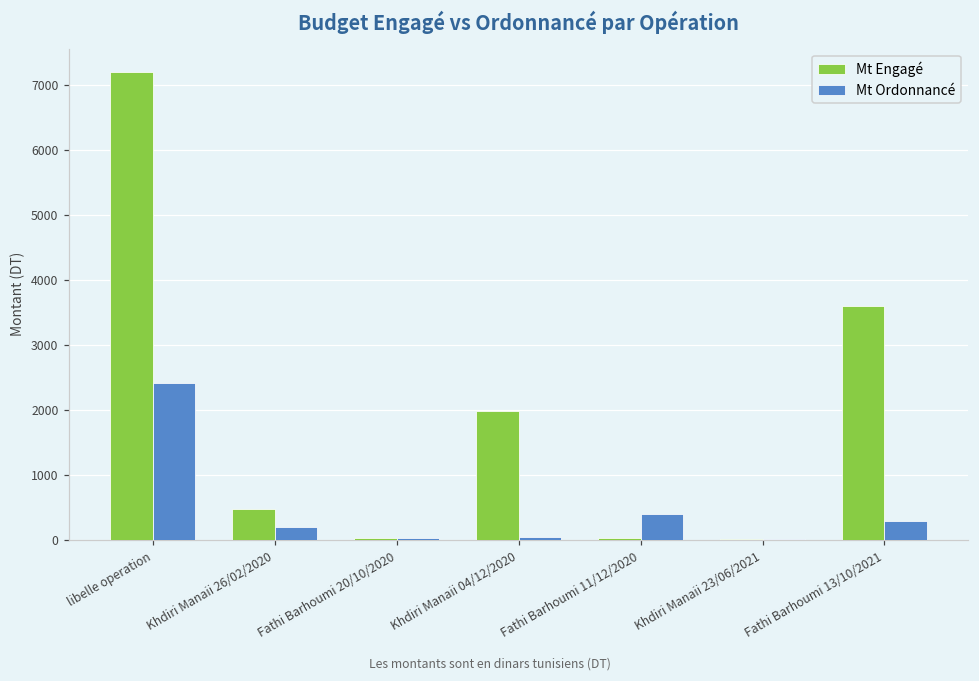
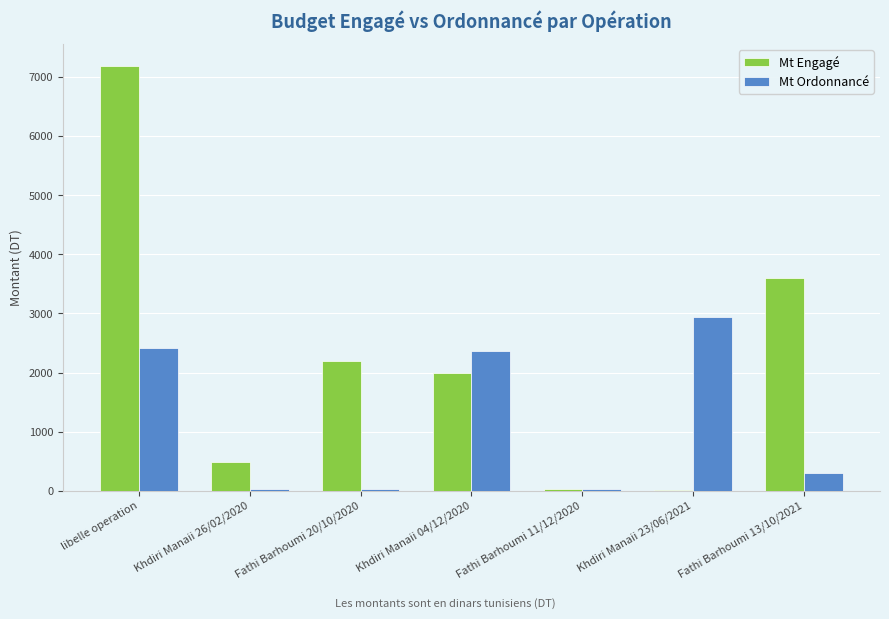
  {
    "Mt Engagé": {
      "libelle operation": 7200,
      "Khdiri Manaii 26/02/2020": 500,
-     "Fathi Barhoumi 20/10/2020": 0,
+     "Fathi Barhoumi 20/10/2020": 2200,
      "Khdiri Manaii 04/12/2020": 2000,
      "Fathi Barhoumi 13/10/2021": 3600
    },
    "Mt Ordonnancé": {
      "libelle operation": 2400,
-     "Khdiri Manaii 26/02/2020": 200,
-     "Khdiri Manaii 04/12/2020": 0,
-     "Fathi Barhoumi 11/12/2020": 400,
-     "Khdiri Manaii 23/06/2021": 0,
+     "Khdiri Manaii 26/02/2020": 0,
+     "Khdiri Manaii 04/12/2020": 2400,
+     "Fathi Barhoumi 11/12/2020": 0,
+     "Khdiri Manaii 23/06/2021": 2900,
      "Fathi Barhoumi 13/10/2021": 300
    }
  }
